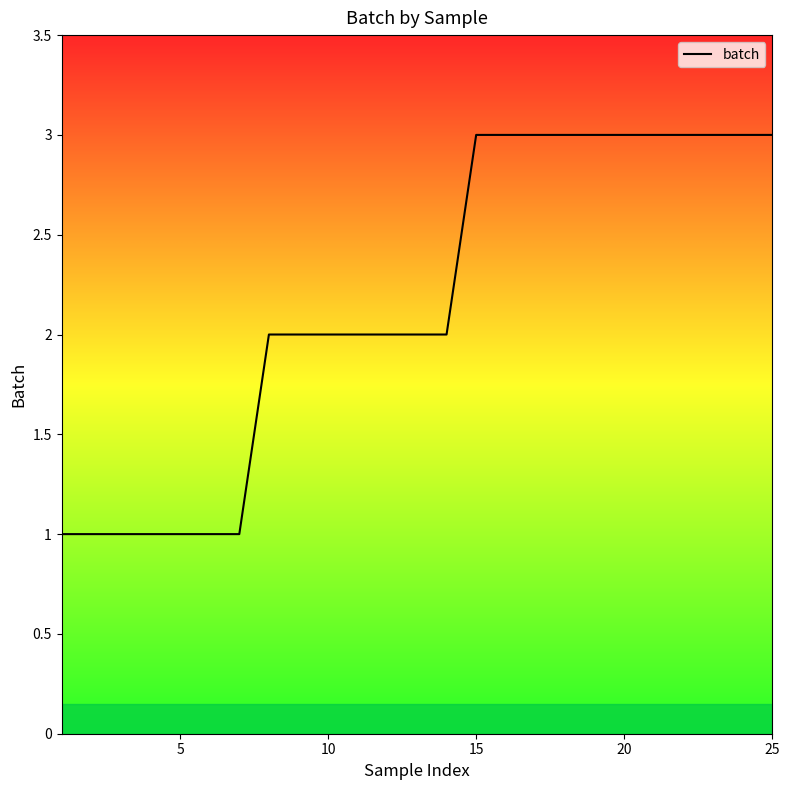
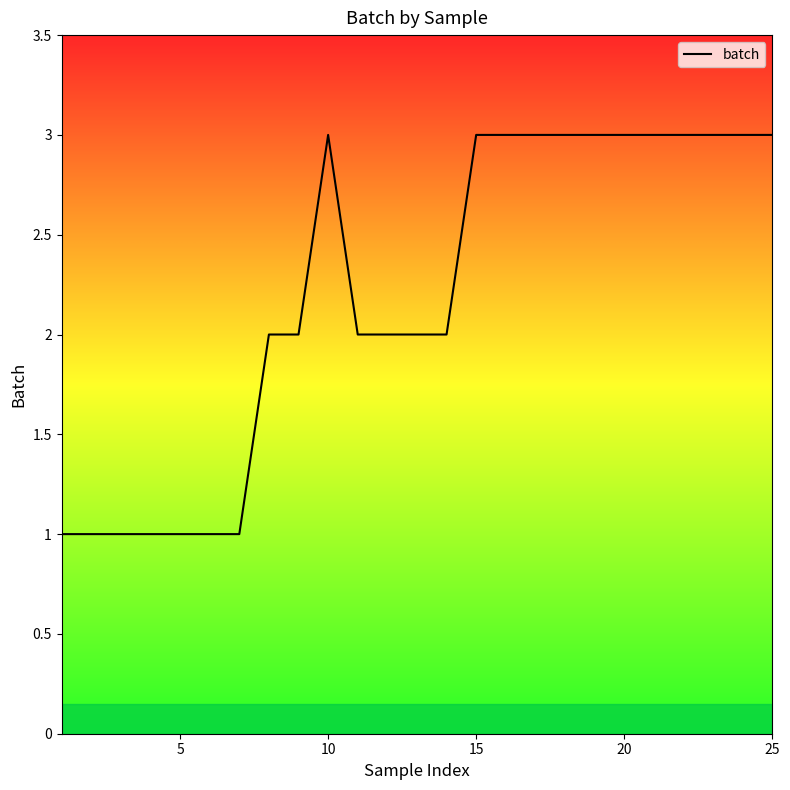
  {
    "5": 1,
-   "10": 2,
+   "10": 3,
    "15": 3,
    "20": 3,
    "25": 3
  }
